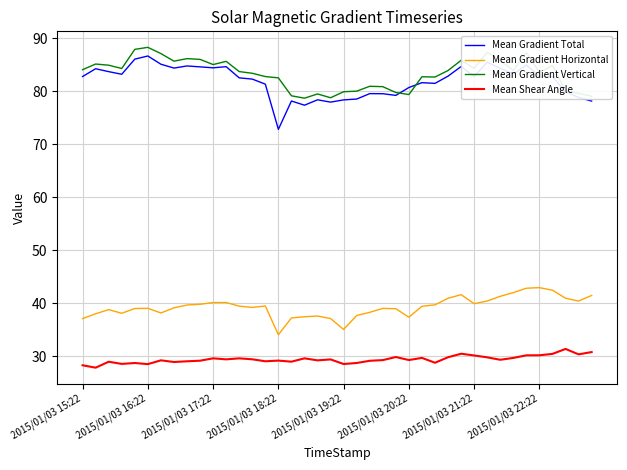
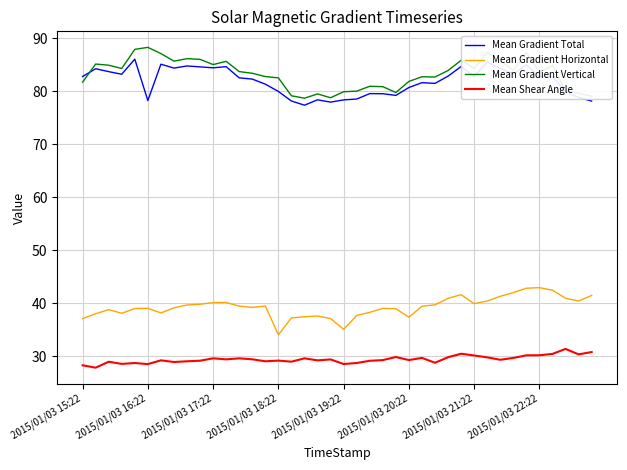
  {
    "Mean Gradient Total": {
      "2015/01/03 15:22": 83,
-     "2015/01/03 16:22": 87,
+     "2015/01/03 16:22": 78,
      "2015/01/03 17:22": 84,
-     "2015/01/03 18:22": 73,
+     "2015/01/03 18:22": 80,
      "2015/01/03 19:22": 78,
      "2015/01/03 20:22": 81
    },
    "Mean Gradient Horizontal": {
      "2015/01/03 15:22": 37,
      "2015/01/03 16:22": 39,
      "2015/01/03 17:22": 40,
      "2015/01/03 18:22": 34,
      "2015/01/03 19:22": 35,
      "2015/01/03 20:22": 37,
      "2015/01/03 21:22": 40,
      "2015/01/03 22:22": 43
    },
    "Mean Gradient Vertical": {
-     "2015/01/03 15:22": 84,
+     "2015/01/03 15:22": 82,
      "2015/01/03 16:22": 88,
      "2015/01/03 17:22": 85,
      "2015/01/03 18:22": 83,
      "2015/01/03 19:22": 80,
-     "2015/01/03 20:22": 79
+     "2015/01/03 20:22": 82
    },
    "Mean Shear Angle": {
      "2015/01/03 15:22": 28,
      "2015/01/03 16:22": 29,
      "2015/01/03 17:22": 30,
      "2015/01/03 18:22": 29,
      "2015/01/03 19:22": 29,
      "2015/01/03 20:22": 29,
      "2015/01/03 21:22": 30,
      "2015/01/03 22:22": 30
    }
  }
